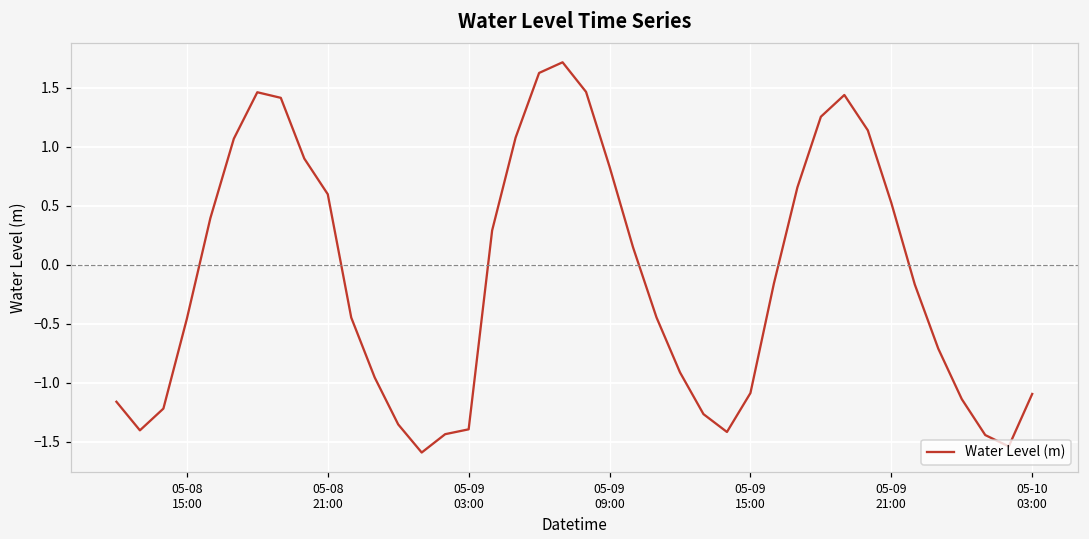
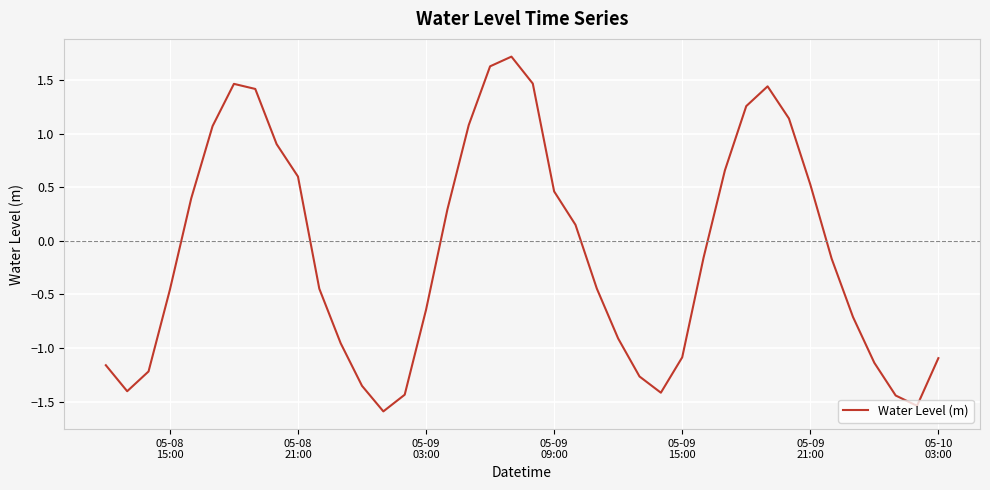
  {
    "05-08 15:00": -0.46,
    "05-08 21:00": 0.60,
-   "05-09 03:00": -1.39,
-   "05-09 09:00": 0.83,
+   "05-09 03:00": -0.64,
+   "05-09 09:00": 0.46,
    "05-09 15:00": -1.09,
    "05-09 21:00": 0.53,
    "05-10 03:00": -1.09
  }
